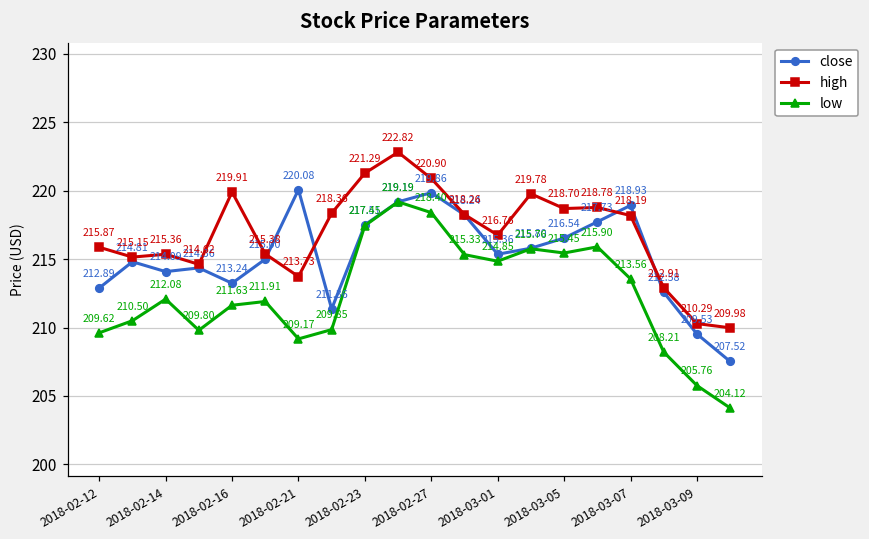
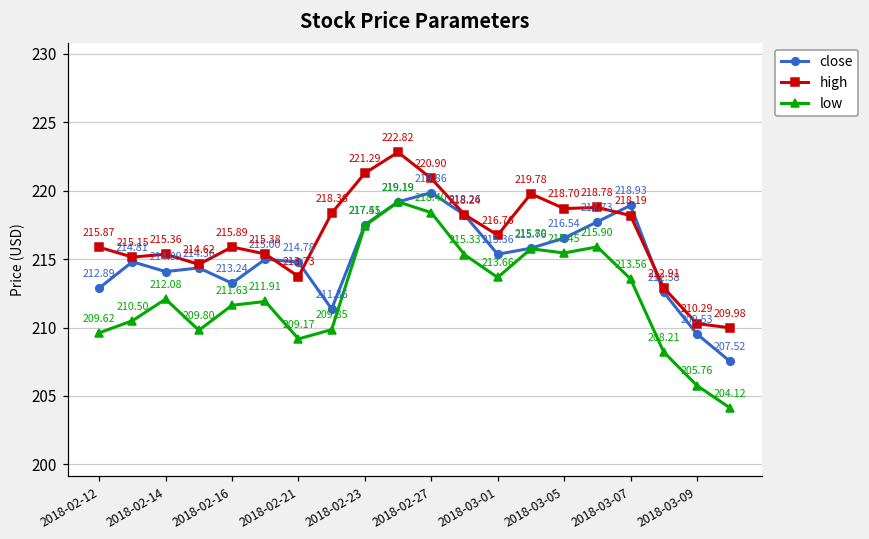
  {
    "close": {
      "2018-02-12": 212.89,
      "2018-02-16": 213.24,
-     "2018-02-21": 220.08,
+     "2018-02-21": 214.78,
      "2018-03-05": 216.54,
      "2018-03-07": 218.93
    },
    "high": {
      "2018-02-12": 215.87,
      "2018-02-14": 215.36,
-     "2018-02-16": 219.91,
+     "2018-02-16": 215.89,
      "2018-02-23": 221.29,
      "2018-02-27": 220.90,
      "2018-03-01": 216.76,
      "2018-03-05": 218.70,
      "2018-03-09": 210.29
    },
    "low": {
      "2018-02-12": 209.62,
      "2018-02-14": 212.08,
      "2018-02-21": 209.17,
-     "2018-03-01": 214.85,
+     "2018-03-01": 213.66,
      "2018-03-07": 213.56,
      "2018-03-09": 205.76
    }
  }
